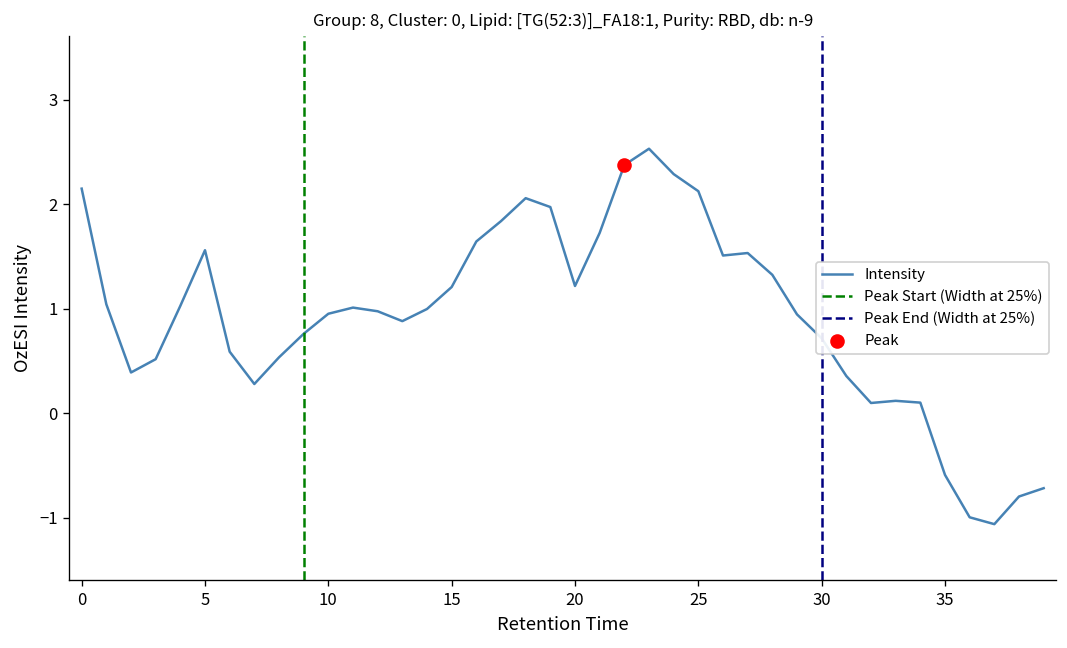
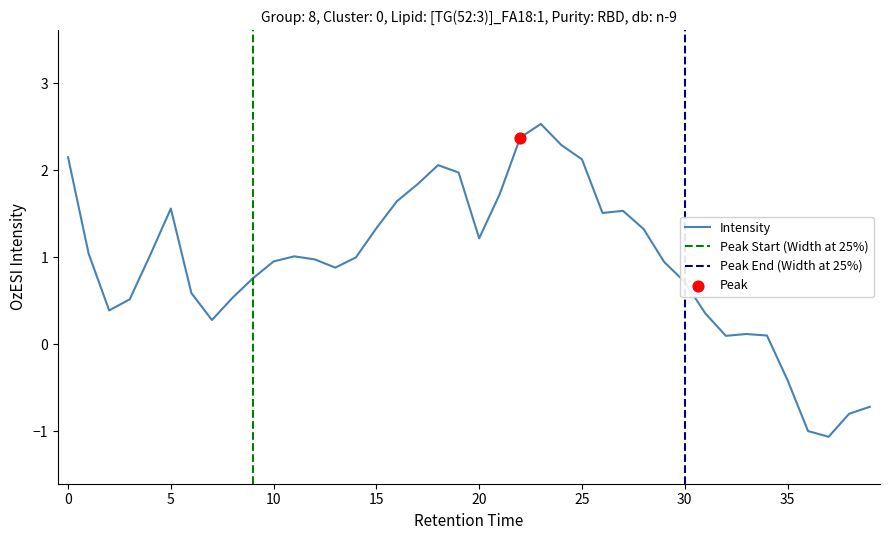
  {
    "Intensity": {
      "0": 2.2,
      "5": 1.6,
      "10": 1.0,
-     "15": 1.2,
+     "15": 1.3,
      "20": 1.2,
      "25": 2.1,
-     "35": -0.6
+     "35": -0.4
    }
  }
